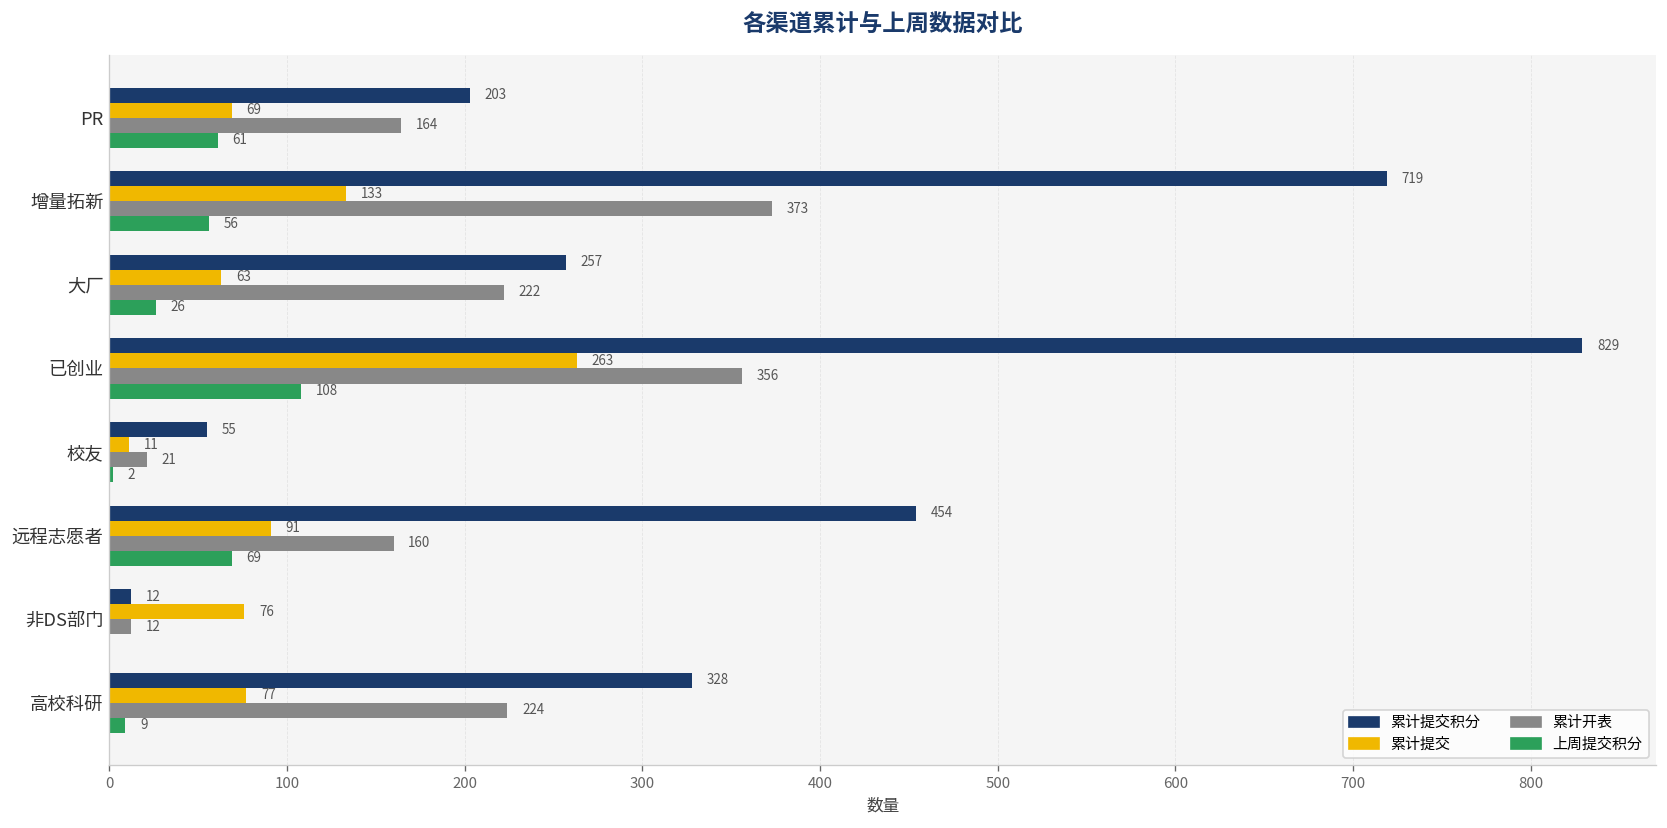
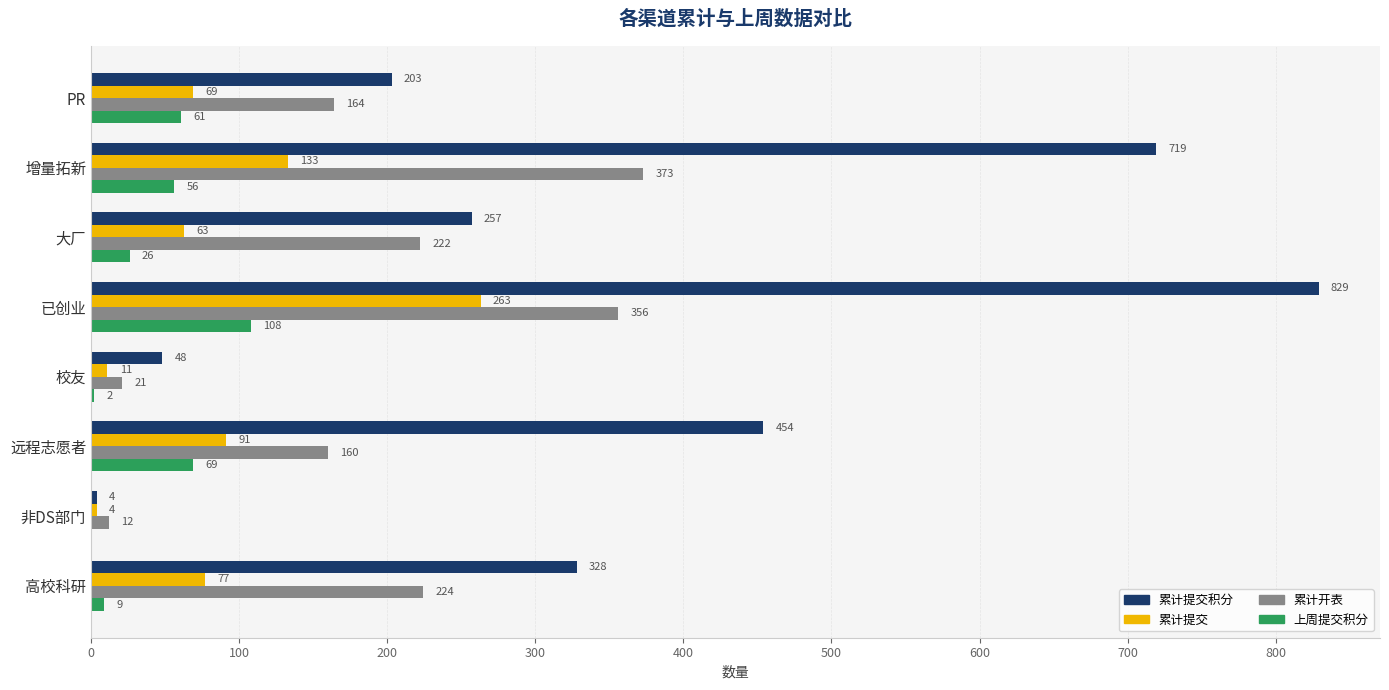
  {
    "累计提交积分": {
      "PR": 203,
      "增量拓新": 719,
      "大厂": 257,
      "已创业": 829,
-     "校友": 55,
+     "校友": 48,
      "远程志愿者": 454,
-     "非DS部门": 12,
+     "非DS部门": 4,
      "高校科研": 328
    },
    "累计提交": {
      "PR": 69,
      "增量拓新": 133,
      "大厂": 63,
      "已创业": 263,
      "校友": 11,
      "远程志愿者": 91,
-     "非DS部门": 76,
+     "非DS部门": 4,
      "高校科研": 77
    },
    "累计开表": {
      "PR": 164,
      "增量拓新": 373,
      "大厂": 222,
      "已创业": 356,
      "校友": 21,
      "远程志愿者": 160,
      "非DS部门": 12,
      "高校科研": 224
    },
    "上周提交积分": {
      "PR": 61,
      "增量拓新": 56,
      "大厂": 26,
      "已创业": 108,
      "校友": 2,
      "远程志愿者": 69,
      "高校科研": 9
    }
  }
